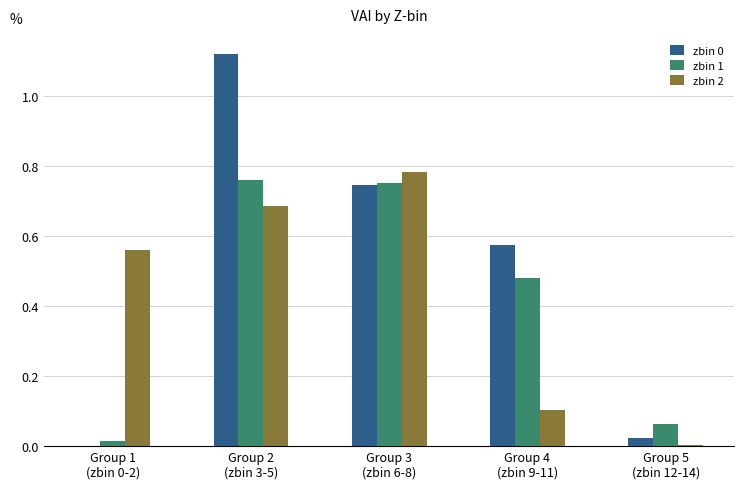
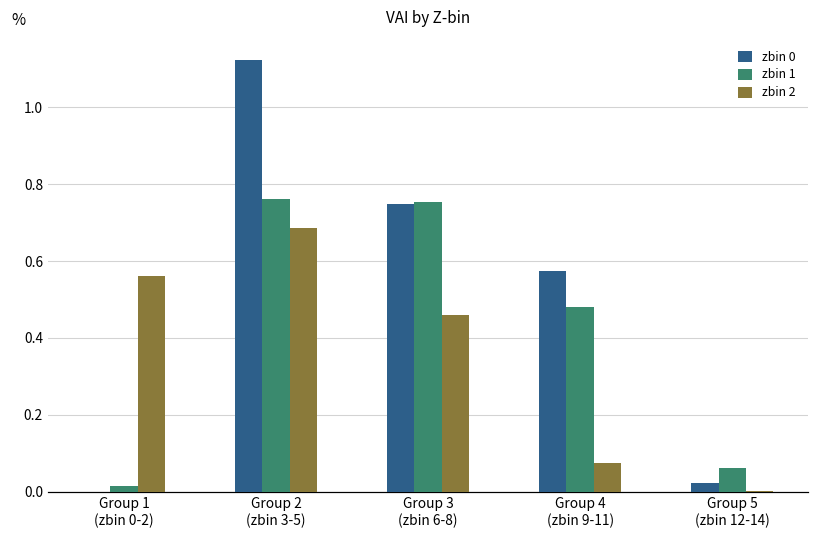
  {
    "zbin 2": {
      "Group 1 (zbin 0-2)": 0.56,
      "Group 2 (zbin 3-5)": 0.69,
-     "Group 3 (zbin 6-8)": 0.79,
-     "Group 4 (zbin 9-11)": 0.10
+     "Group 3 (zbin 6-8)": 0.46,
+     "Group 4 (zbin 9-11)": 0.08
    }
  }
